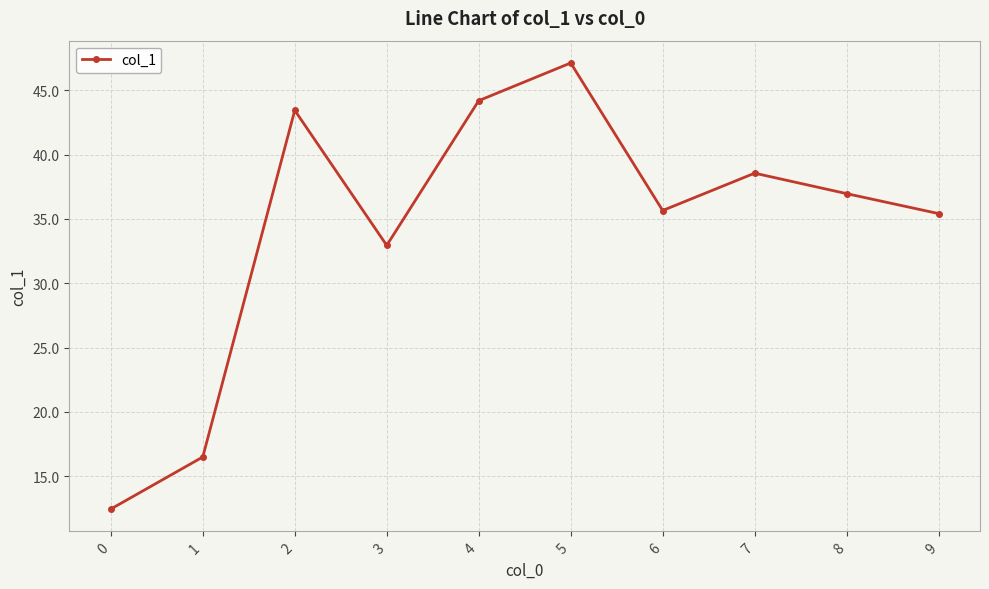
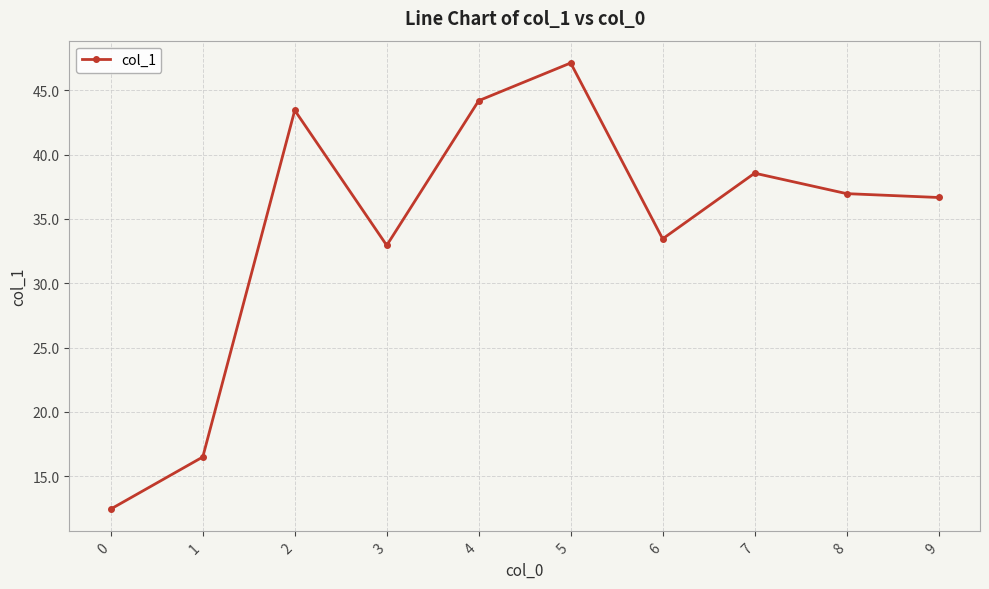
  {
    "0": 12.5,
    "1": 16.5,
    "2": 43.4,
    "3": 32.9,
    "4": 44.2,
    "5": 47.1,
-   "6": 35.6,
+   "6": 33.4,
    "7": 38.5,
    "8": 37.0,
-   "9": 35.4
+   "9": 36.7
  }
